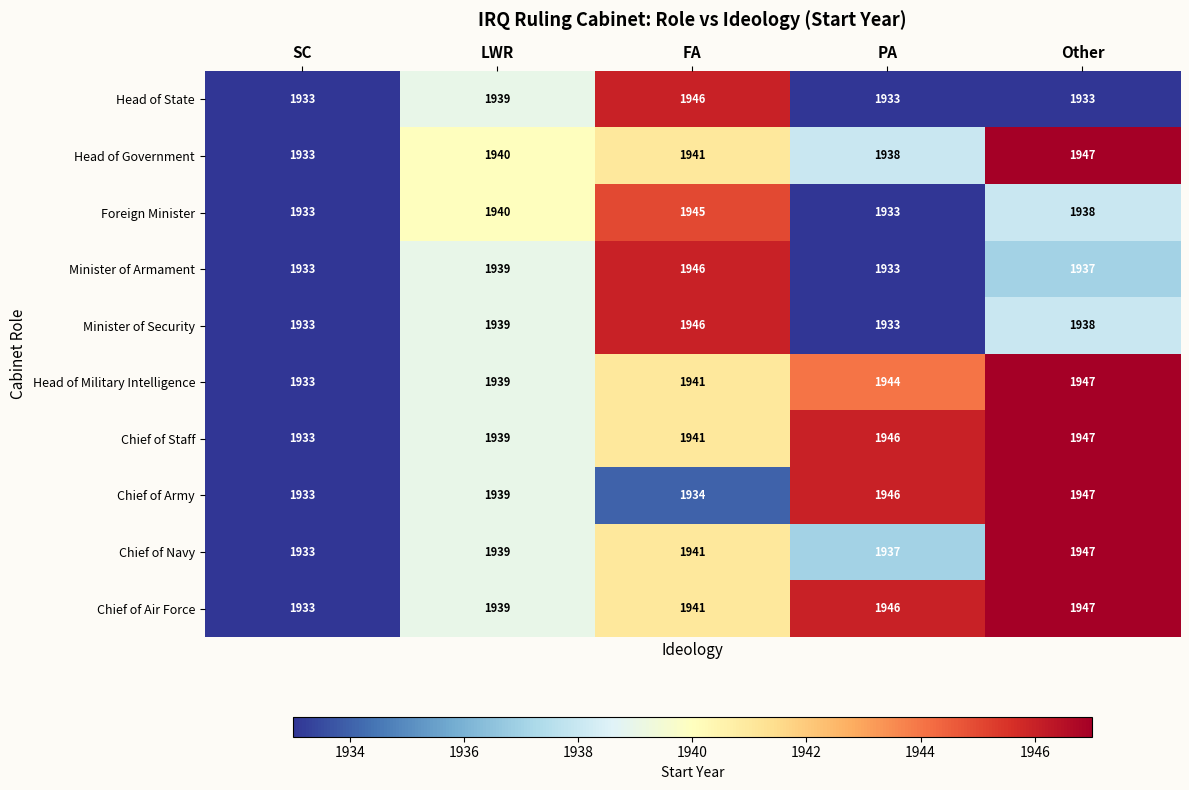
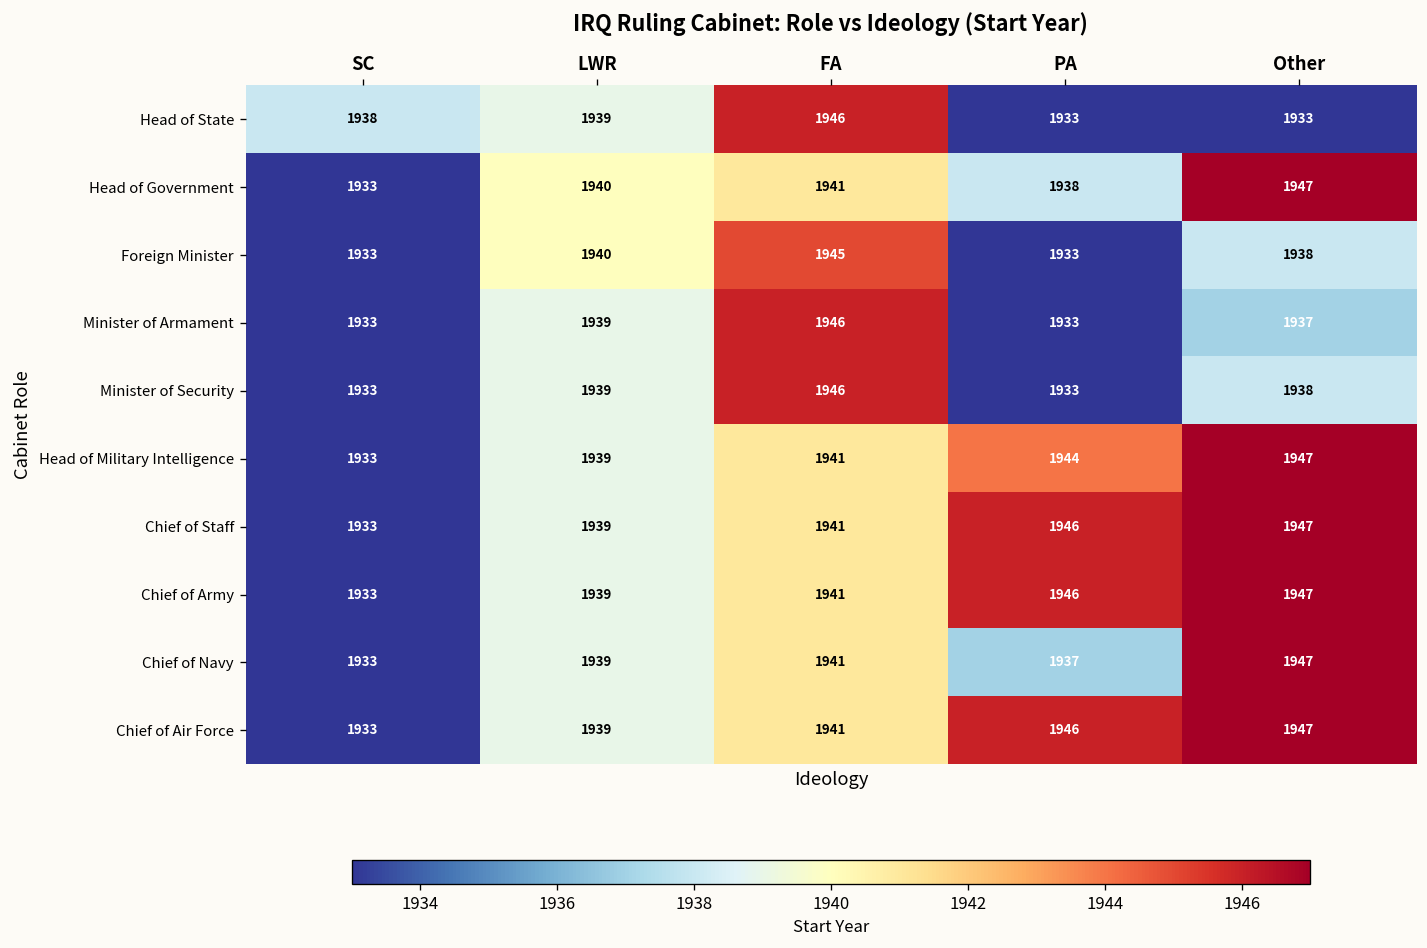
  {
    "Head of State": {
-     "SC": 1933,
+     "SC": 1938,
      "LWR": 1939,
      "FA": 1946,
      "PA": 1933,
      "Other": 1933
    },
    "Head of Government": {
      "SC": 1933,
      "LWR": 1940,
      "FA": 1941,
      "PA": 1938,
      "Other": 1947
    },
    "Foreign Minister": {
      "SC": 1933,
      "LWR": 1940,
      "FA": 1945,
      "PA": 1933,
      "Other": 1938
    },
    "Minister of Armament": {
      "SC": 1933,
      "LWR": 1939,
      "FA": 1946,
      "PA": 1933,
      "Other": 1937
    },
    "Minister of Security": {
      "SC": 1933,
      "LWR": 1939,
      "FA": 1946,
      "PA": 1933,
      "Other": 1938
    },
    "Head of Military Intelligence": {
      "SC": 1933,
      "LWR": 1939,
      "FA": 1941,
      "PA": 1944,
      "Other": 1947
    },
    "Chief of Staff": {
      "SC": 1933,
      "LWR": 1939,
      "FA": 1941,
      "PA": 1946,
      "Other": 1947
    },
    "Chief of Army": {
      "SC": 1933,
      "LWR": 1939,
-     "FA": 1934,
+     "FA": 1941,
      "PA": 1946,
      "Other": 1947
    },
    "Chief of Navy": {
      "SC": 1933,
      "LWR": 1939,
      "FA": 1941,
      "PA": 1937,
      "Other": 1947
    },
    "Chief of Air Force": {
      "SC": 1933,
      "LWR": 1939,
      "FA": 1941,
      "PA": 1946,
      "Other": 1947
    }
  }
